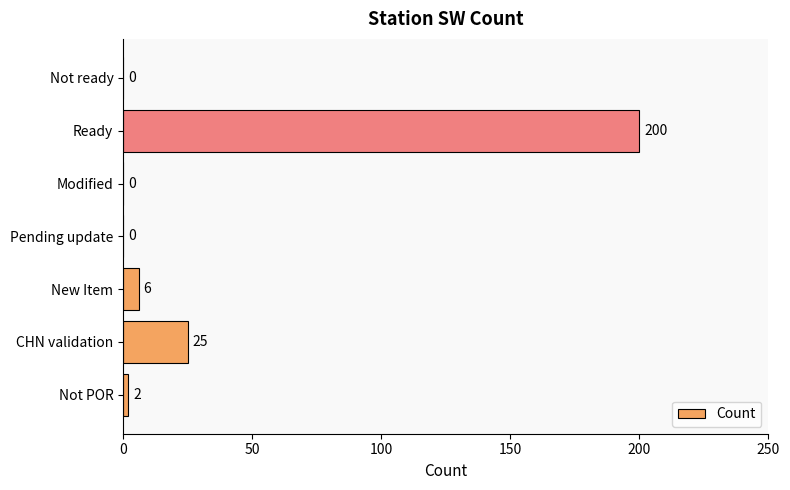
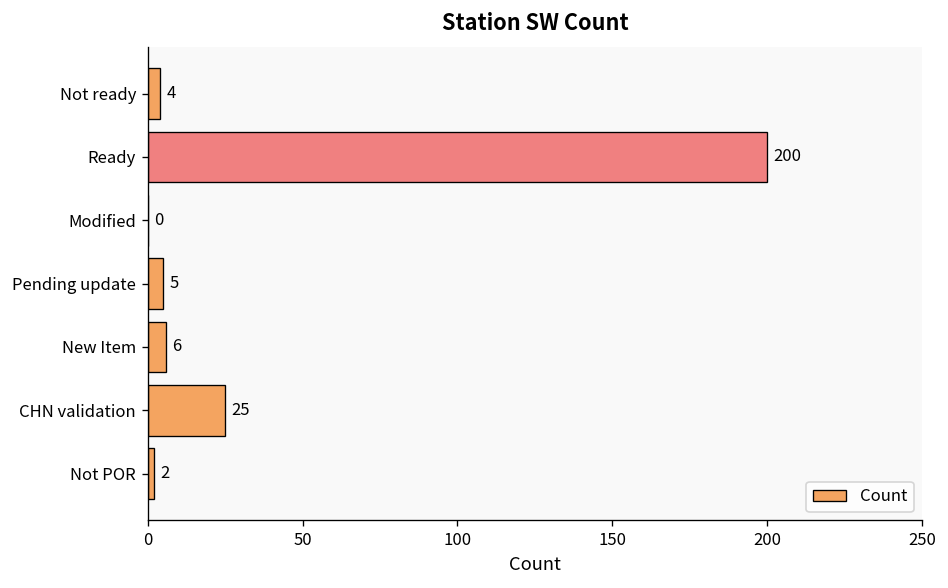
  {
-   "Not ready": 0,
+   "Not ready": 4,
    "Ready": 200,
    "Modified": 0,
-   "Pending update": 0,
+   "Pending update": 5,
    "New Item": 6,
    "CHN validation": 25,
    "Not POR": 2
  }
